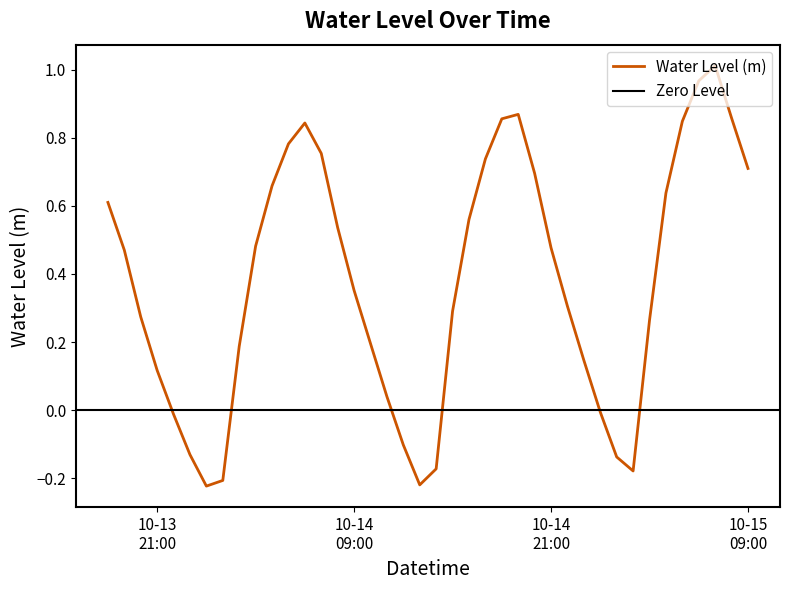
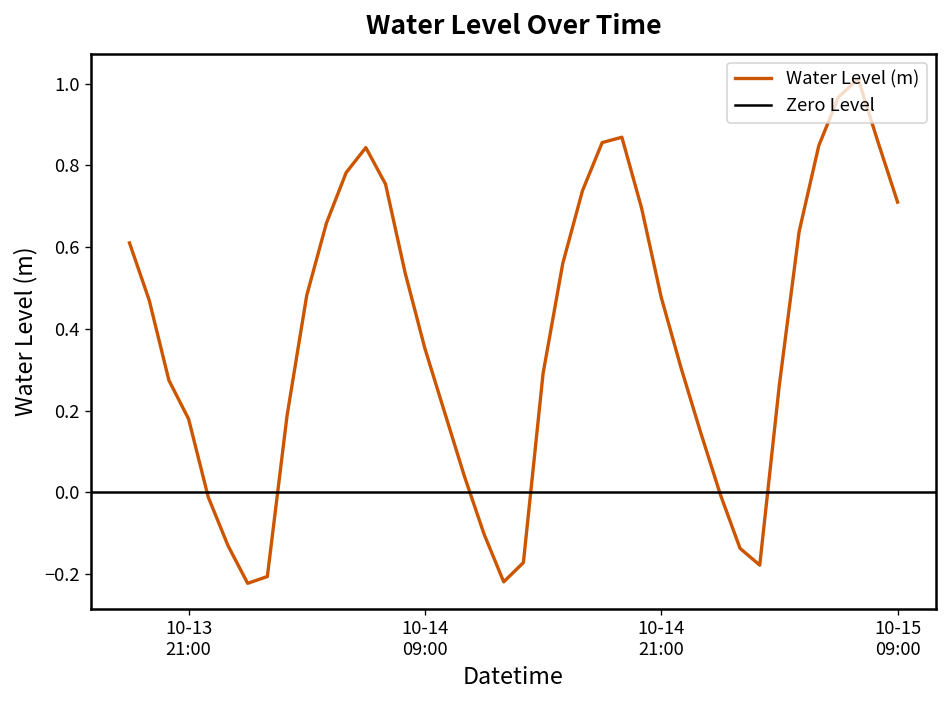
  {
-   "10-13 21:00": 0.12,
+   "10-13 21:00": 0.18,
    "10-14 09:00": 0.35,
    "10-14 21:00": 0.48,
    "10-15 09:00": 0.71
  }
